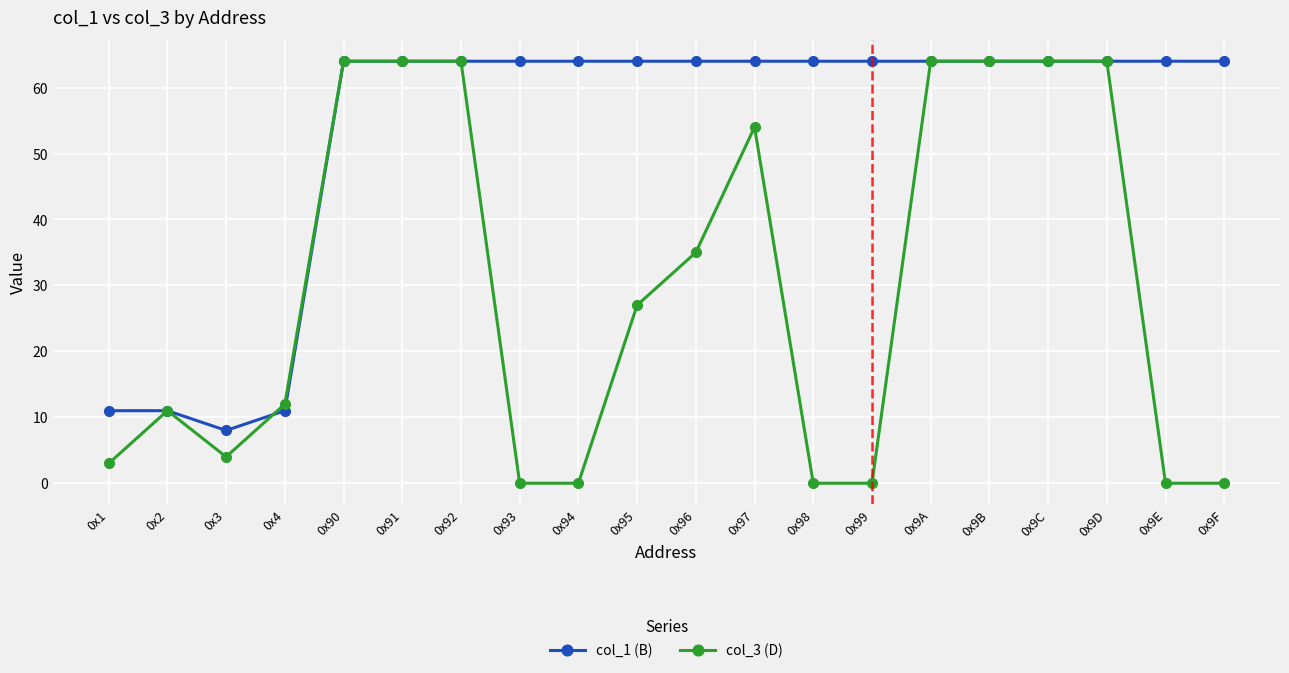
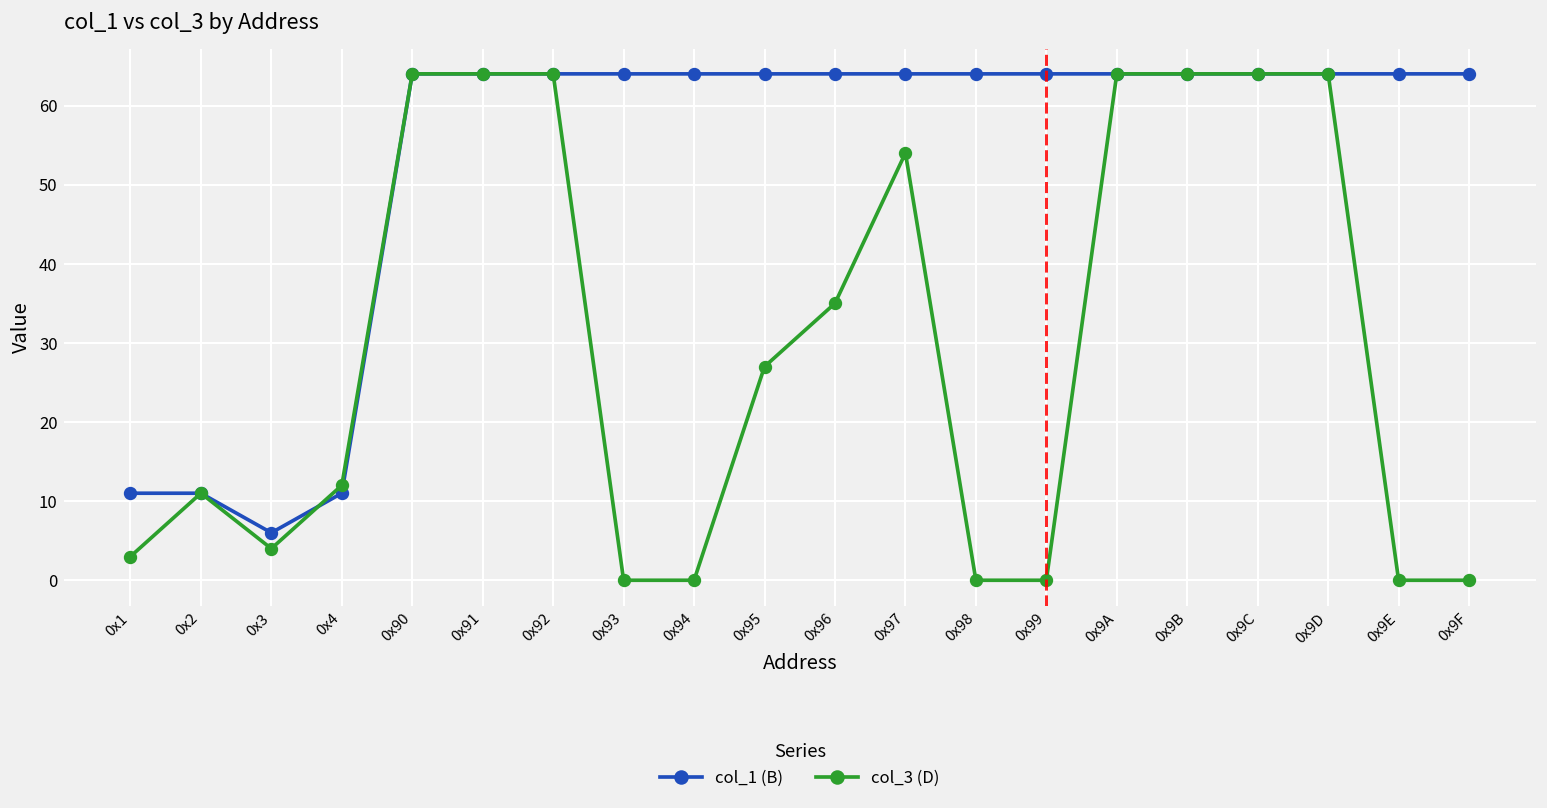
  {
    "col_1 (B)": {
      "0x1": 11,
-     "0x3": 8,
+     "0x3": 6,
      "0x4": 11,
      "0x93": 64,
      "0x94": 64,
      "0x95": 64,
      "0x96": 64,
      "0x97": 64,
      "0x98": 64,
      "0x99": 64,
      "0x9E": 64,
      "0x9F": 64
    },
    "col_3 (D)": {
      "0x1": 3,
      "0x3": 4,
      "0x4": 12,
      "0x93": 0,
      "0x94": 0,
      "0x95": 27,
      "0x96": 35,
      "0x97": 54,
      "0x98": 0,
      "0x99": 0,
      "0x9E": 0,
      "0x9F": 0
    }
  }
